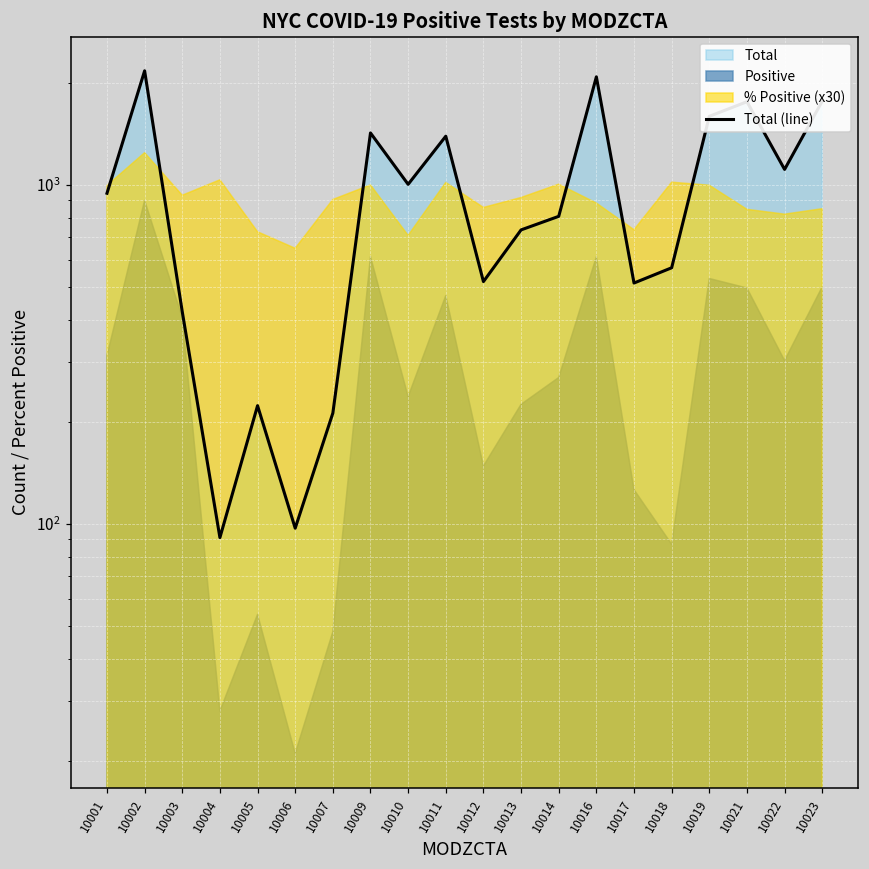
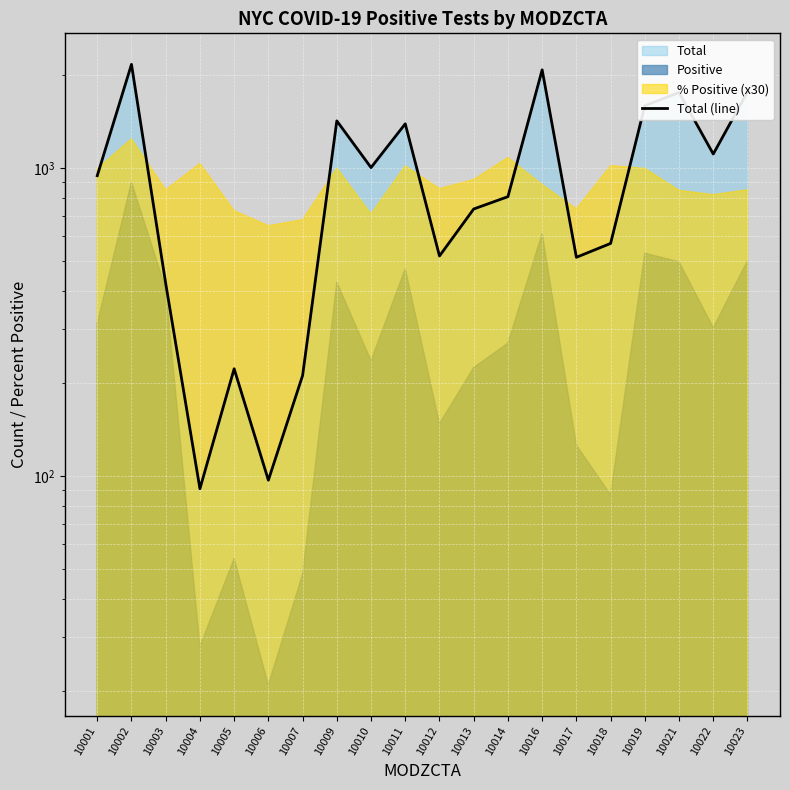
  {
    "Total": {
      "10001": 940,
      "10002": 2200,
      "10003": 420,
      "10004": 91,
      "10005": 220,
      "10006": 97,
      "10007": 210,
      "10009": 1400,
      "10010": 1000,
      "10011": 1400,
      "10012": 520,
      "10013": 740,
      "10014": 810,
      "10016": 2100,
      "10017": 510,
      "10018": 570,
      "10022": 1110
    },
    "Positive": {
      "10001": 310,
      "10002": 900,
      "10003": 410,
      "10004": 28,
      "10005": 54,
      "10006": 21,
      "10007": 48,
-     "10009": 610,
+     "10009": 430,
      "10010": 240,
      "10011": 470,
      "10012": 150,
      "10013": 230,
      "10014": 270,
      "10016": 610,
      "10017": 126,
      "10018": 87,
      "10019": 530,
      "10021": 500,
      "10022": 300,
      "10023": 500
    },
    "% Positive (x30)": {
      "10001": 990,
      "10002": 1240,
-     "10003": 930,
+     "10003": 850,
      "10004": 1030,
      "10005": 730,
      "10006": 650,
-     "10007": 900,
+     "10007": 680,
      "10009": 1000,
      "10010": 710,
      "10011": 1020,
      "10012": 860,
      "10013": 920,
-     "10014": 1000,
+     "10014": 1080,
      "10016": 880,
      "10017": 740,
      "10018": 1020,
      "10019": 1000,
      "10021": 850,
      "10022": 820,
      "10023": 850
    }
  }
